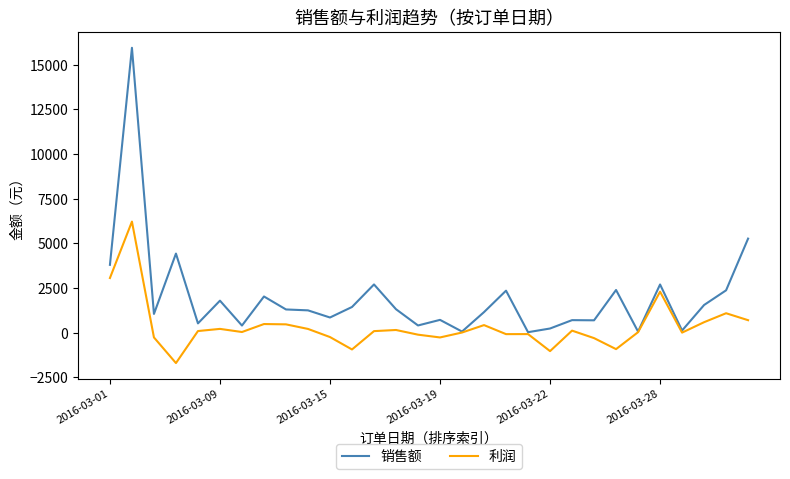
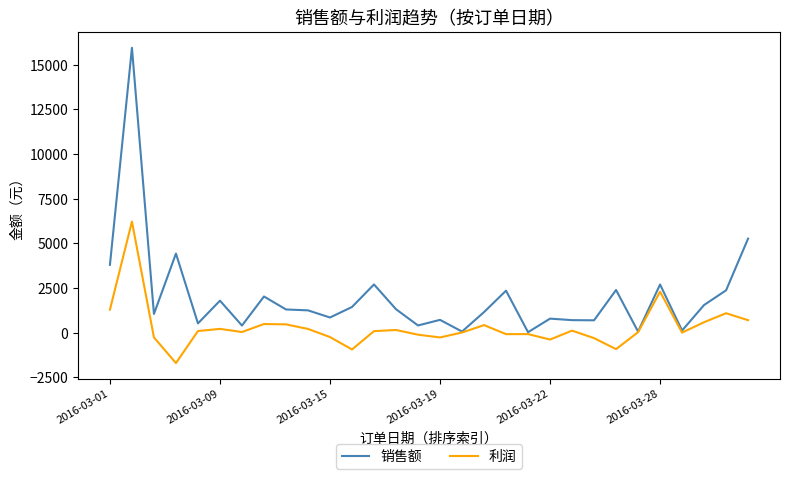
  {
    "销售额": {
      "2016-03-01": 3800,
      "2016-03-09": 1800,
-     "2016-03-22": 200,
+     "2016-03-22": 800,
      "2016-03-28": 2700
    },
    "利润": {
-     "2016-03-01": 3100,
+     "2016-03-01": 1300,
      "2016-03-09": 200,
-     "2016-03-22": -1000,
+     "2016-03-22": -400,
      "2016-03-28": 2300
    }
  }
